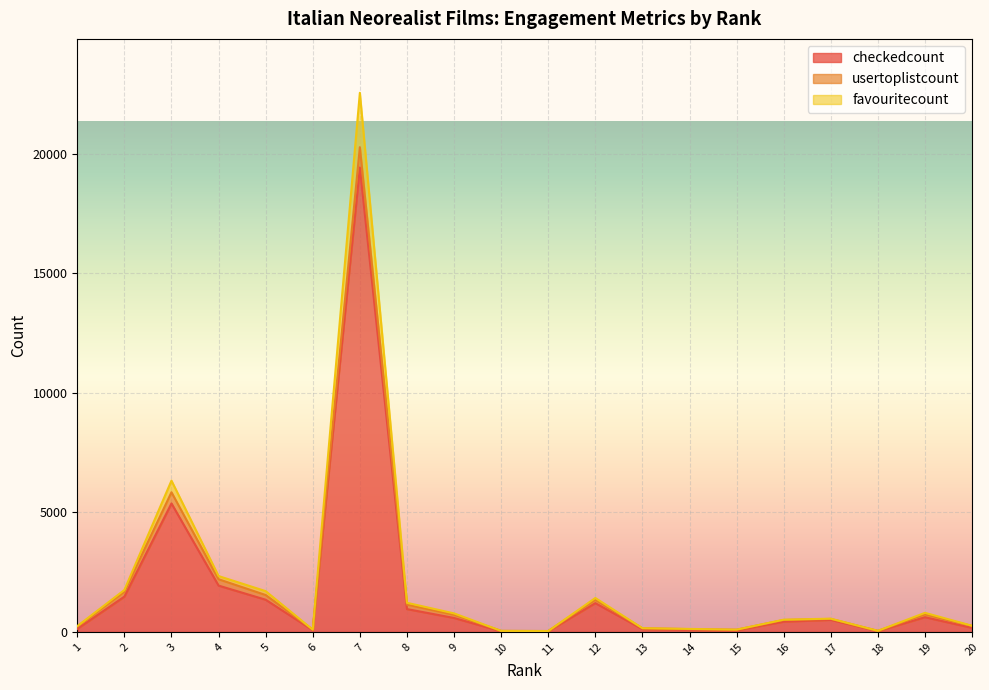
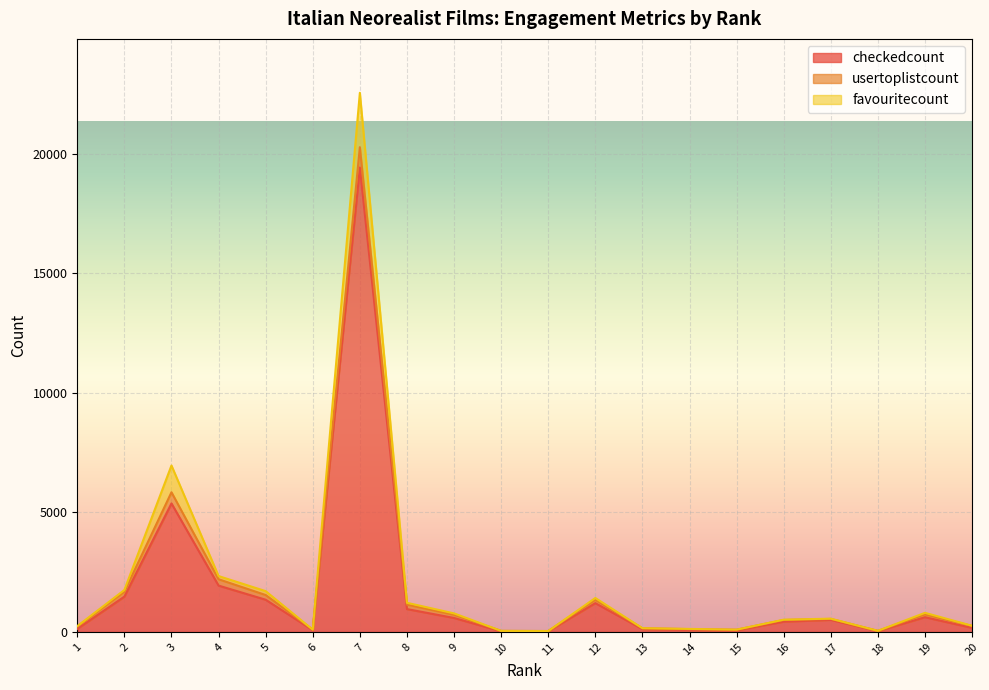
  {
    "favouritecount": {
-     "3": 500,
+     "3": 1100,
      "4": 100,
      "5": 200,
      "7": 2300
    }
  }
